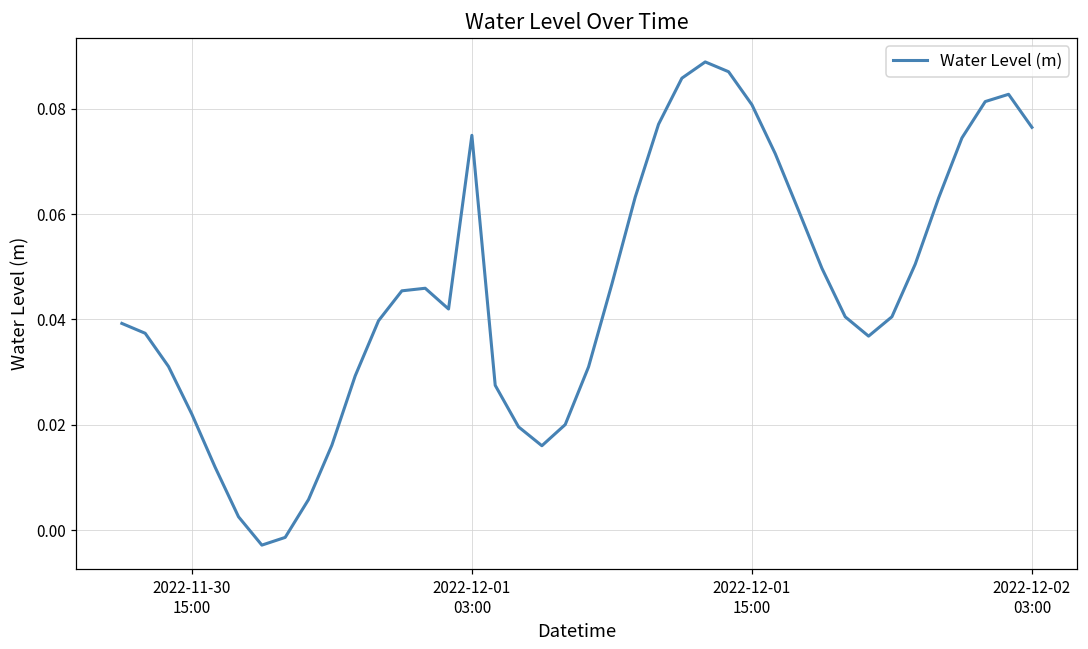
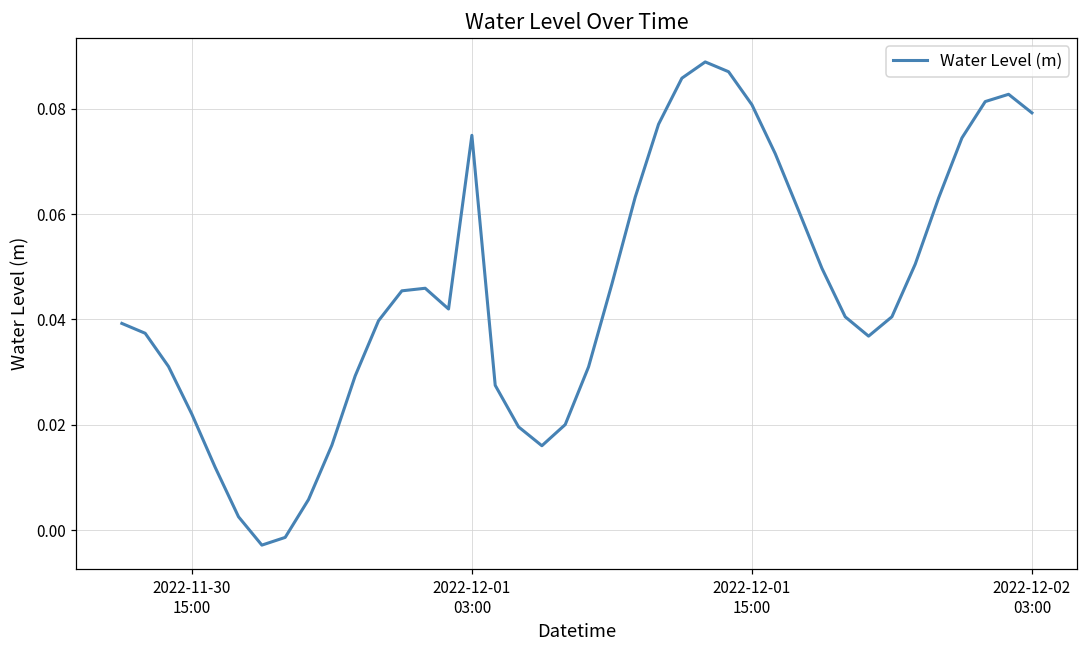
  {
    "2022-11-30 15:00": 0.022,
    "2022-12-01 03:00": 0.075,
    "2022-12-01 15:00": 0.081,
-   "2022-12-02 03:00": 0.076
+   "2022-12-02 03:00": 0.079
  }
